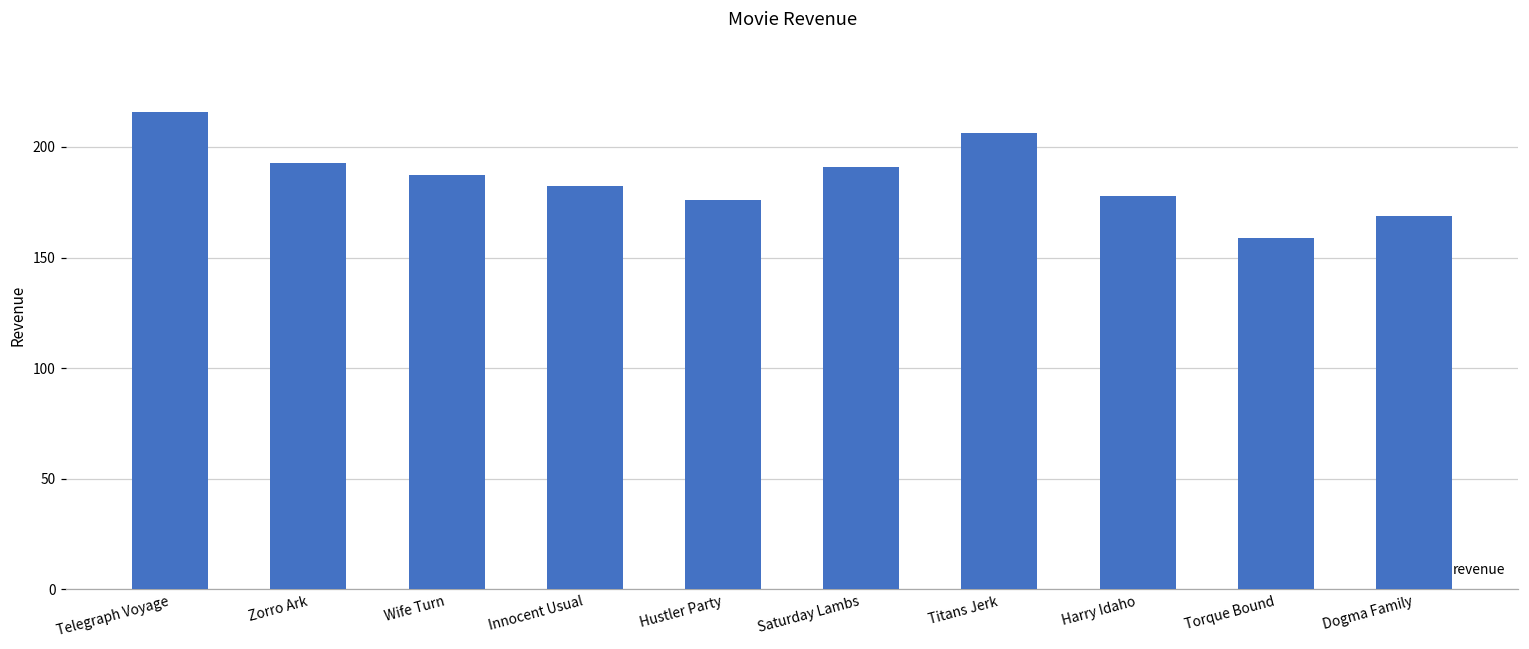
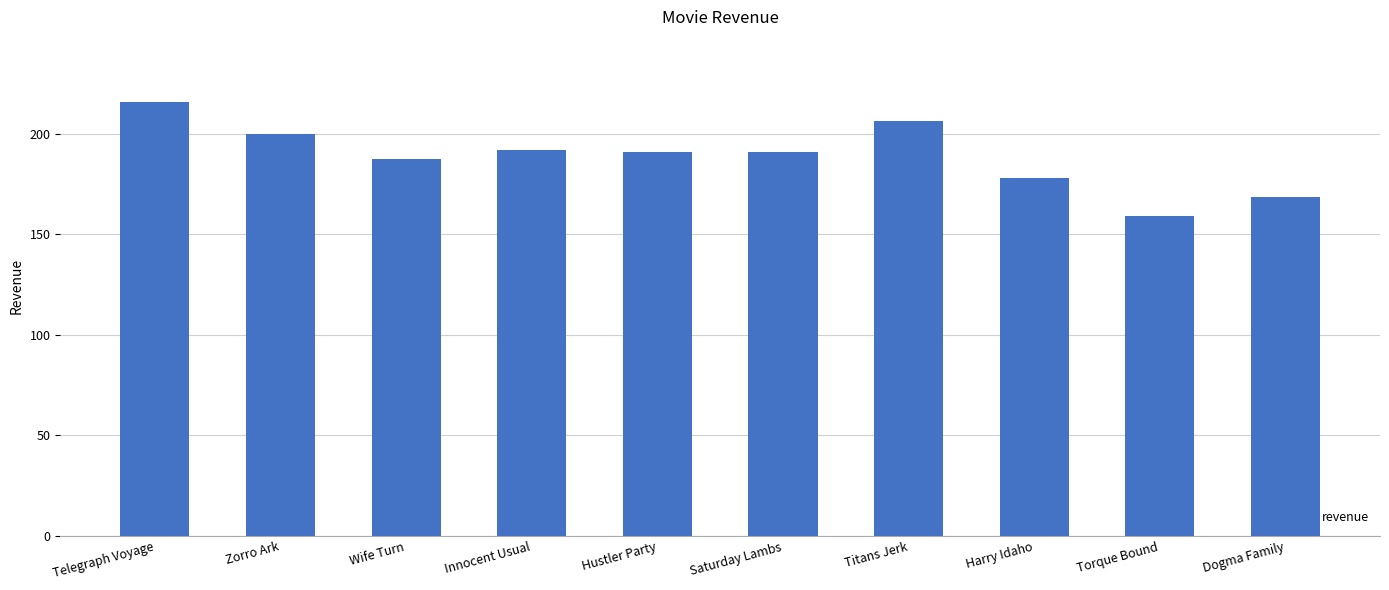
  {
    "Telegraph Voyage": 216,
-   "Zorro Ark": 193,
+   "Zorro Ark": 200,
    "Wife Turn": 187,
-   "Innocent Usual": 183,
-   "Hustler Party": 176,
+   "Innocent Usual": 192,
+   "Hustler Party": 191,
    "Saturday Lambs": 191,
    "Titans Jerk": 206,
    "Harry Idaho": 178,
    "Torque Bound": 159,
    "Dogma Family": 169
  }
